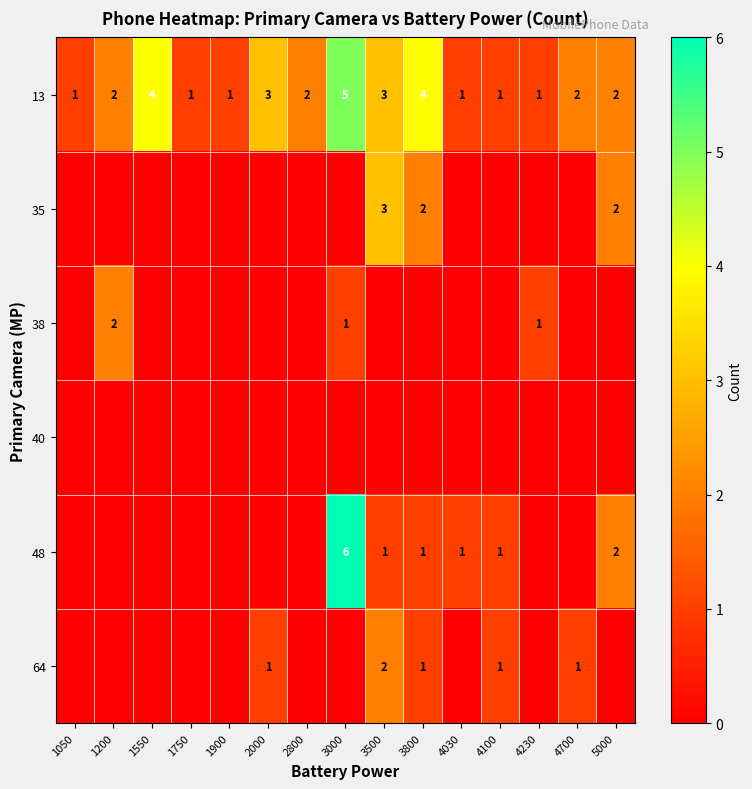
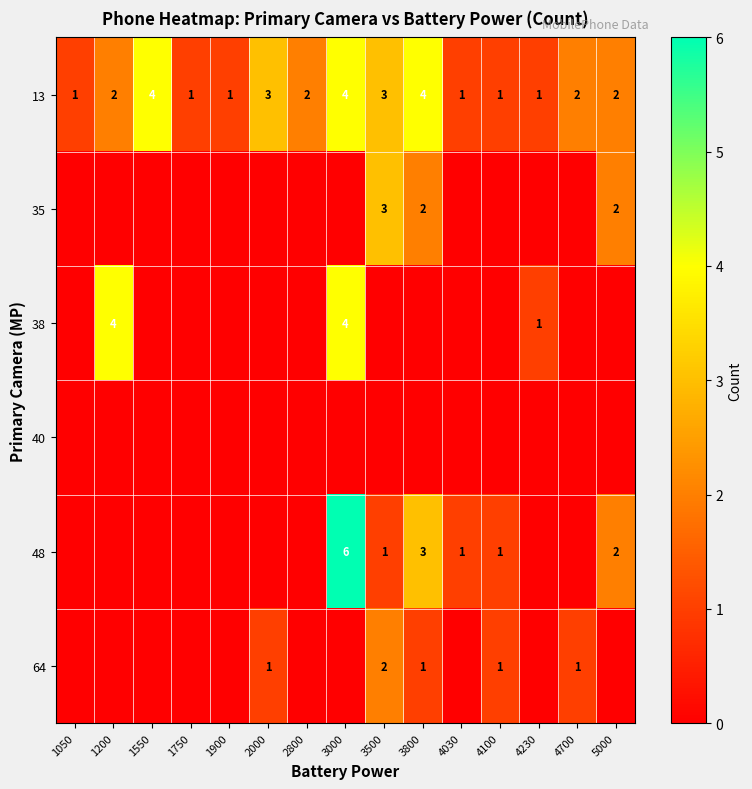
  {
    "13": {
      "1050": 1,
      "1200": 2,
      "1550": 4,
      "1750": 1,
      "1900": 1,
      "2000": 3,
      "2800": 2,
-     "3000": 5,
+     "3000": 4,
      "3500": 3,
      "3800": 4,
      "4030": 1,
      "4100": 1,
      "4230": 1,
      "4700": 2,
      "5000": 2
    },
    "35": {
      "3500": 3,
      "3800": 2,
      "5000": 2
    },
    "38": {
-     "1200": 2,
-     "3000": 1,
+     "1200": 4,
+     "3000": 4,
      "4230": 1
    },
    "48": {
      "3000": 6,
      "3500": 1,
-     "3800": 1,
+     "3800": 3,
      "4030": 1,
      "4100": 1,
      "5000": 2
    },
    "64": {
      "2000": 1,
      "3500": 2,
      "3800": 1,
      "4100": 1,
      "4700": 1
    }
  }
